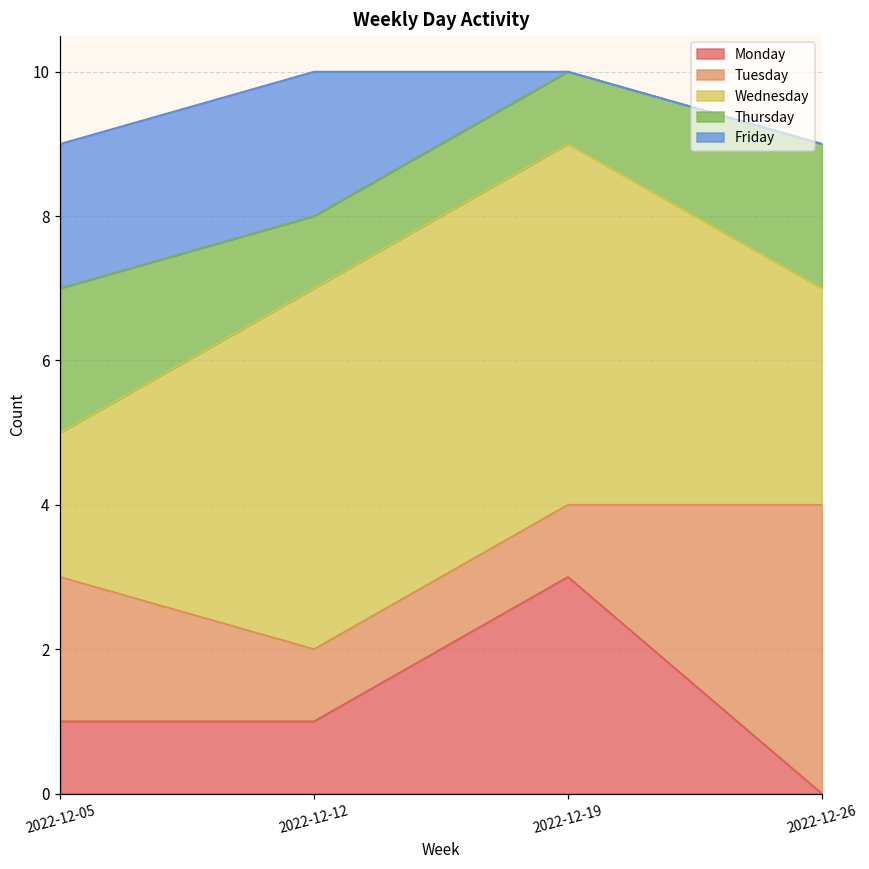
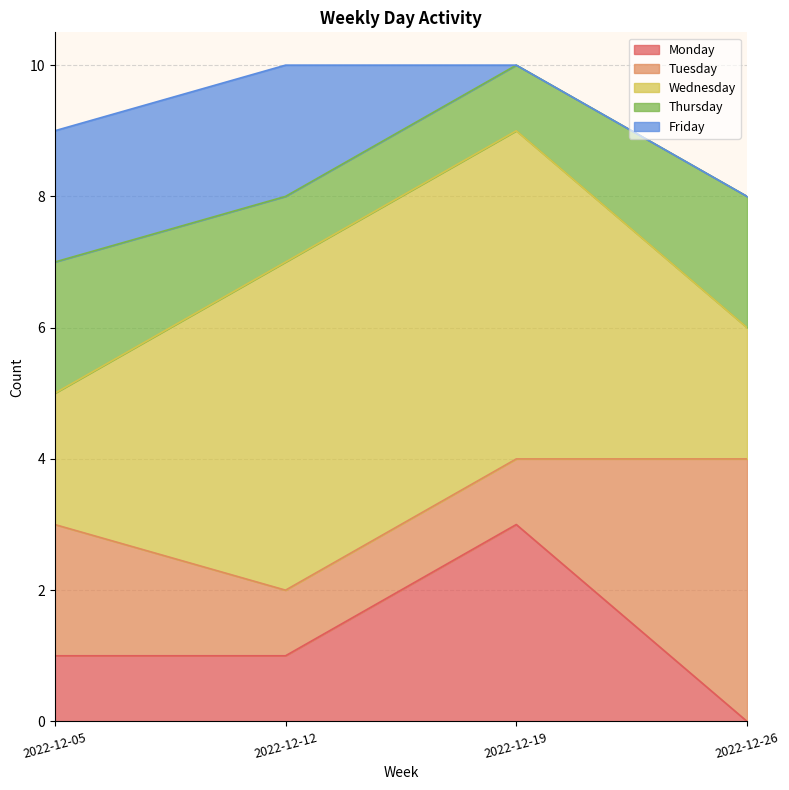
  {
    "Wednesday": {
      "2022-12-05": 2,
      "2022-12-12": 5,
      "2022-12-19": 5,
-     "2022-12-26": 3
+     "2022-12-26": 2
    },
    "Thursday": {
      "2022-12-05": 2,
      "2022-12-12": 1
    },
    "Friday": {
      "2022-12-05": 2,
      "2022-12-12": 2
    }
  }
